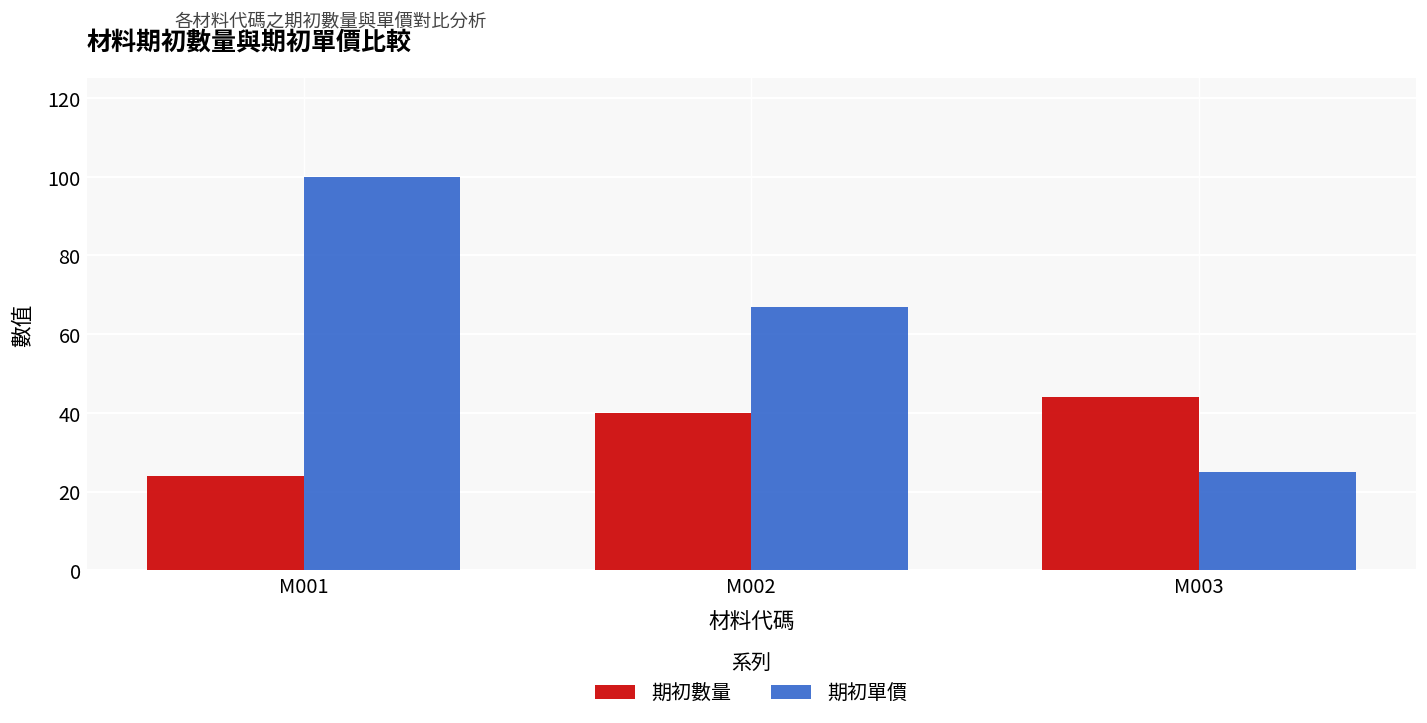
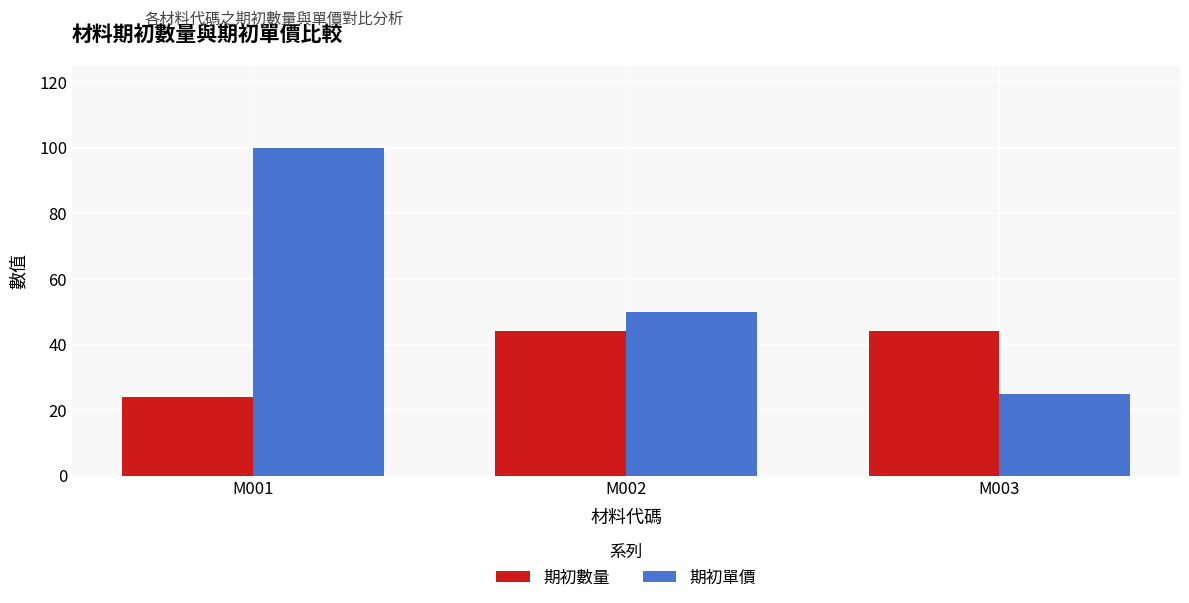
  {
    "期初數量": {
      "M001": 24,
-     "M002": 40,
+     "M002": 44,
      "M003": 44
    },
    "期初單價": {
      "M001": 100,
-     "M002": 67,
+     "M002": 50,
      "M003": 25
    }
  }
